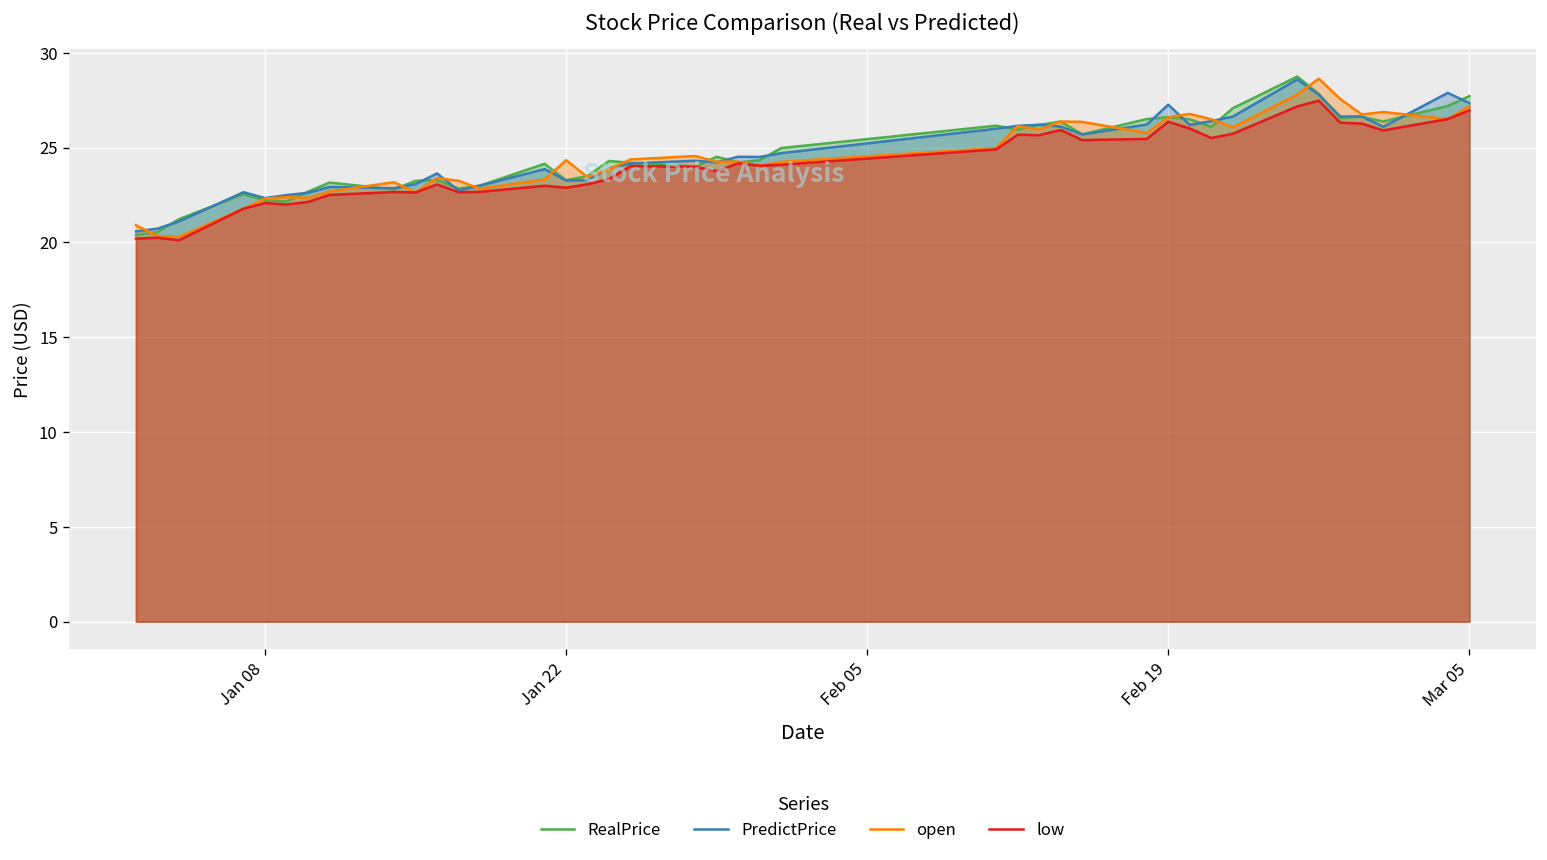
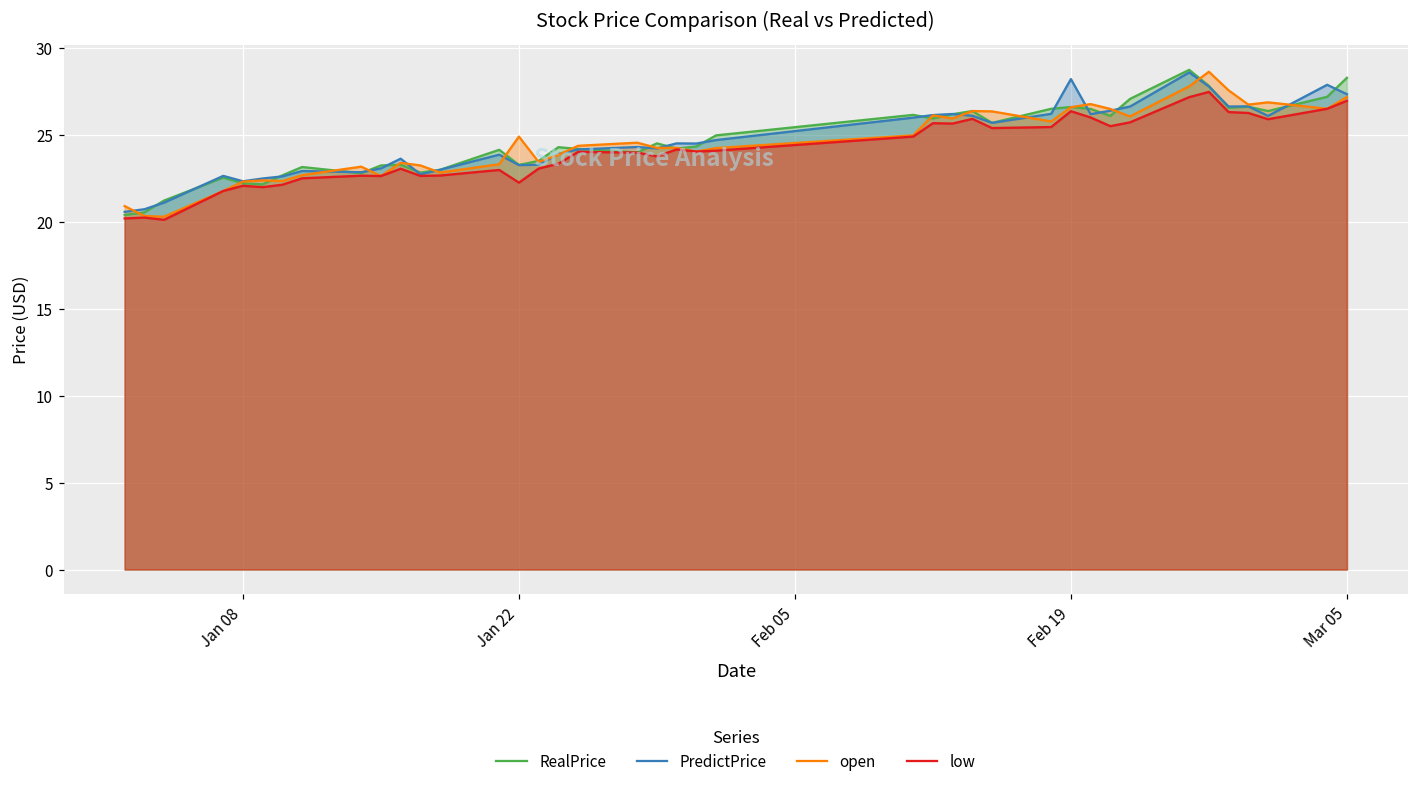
  {
    "RealPrice": {
-     "Mar 05": 27.7
+     "Mar 05": 28.3
    },
    "PredictPrice": {
-     "Feb 19": 27.3
+     "Feb 19": 28.2
    },
    "open": {
-     "Jan 22": 24.3
+     "Jan 22": 24.9
    },
    "low": {
-     "Jan 22": 22.9,
+     "Jan 22": 22.3,
      "Feb 19": 26.4,
      "Mar 05": 27.0
    }
  }
